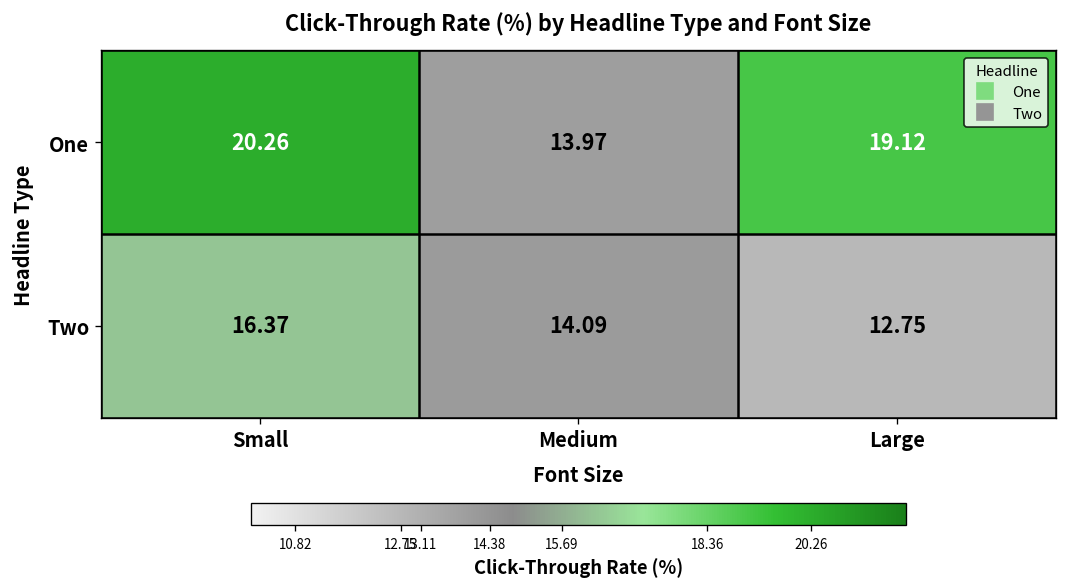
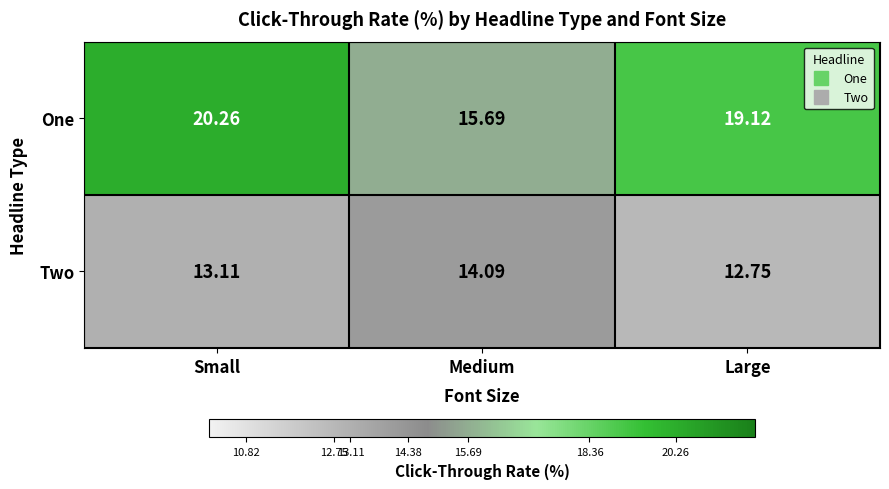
  {
    "One": {
      "Small": 20.26,
-     "Medium": 13.97,
+     "Medium": 15.69,
      "Large": 19.12
    },
    "Two": {
-     "Small": 16.37,
+     "Small": 13.11,
      "Medium": 14.09,
      "Large": 12.75
    }
  }
